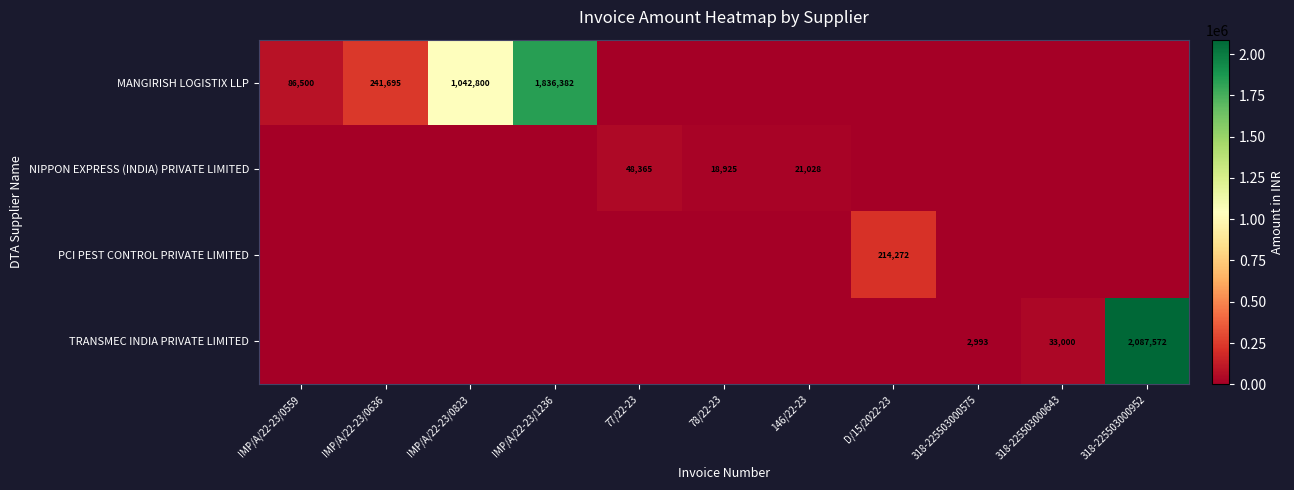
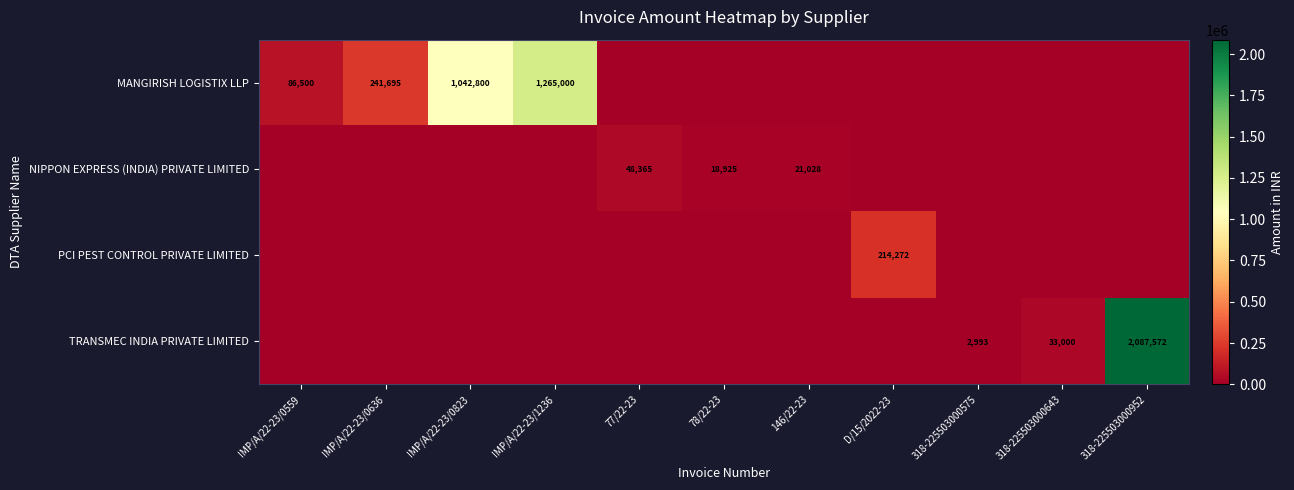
  {
    "MANGIRISH LOGISTIX LLP": {
      "IMP/A/22-23/0559": "86,500",
      "IMP/A/22-23/0636": "241,695",
      "IMP/A/22-23/0823": "1,042,800",
-     "IMP/A/22-23/1236": "1,836,382"
+     "IMP/A/22-23/1236": "1,265,000"
    },
    "NIPPON EXPRESS (INDIA) PRIVATE LIMITED": {
      "77/22-23": "48,365",
      "78/22-23": "18,925",
      "146/22-23": "21,028"
    },
    "PCI PEST CONTROL PRIVATE LIMITED": {
      "D/15/2022-23": "214,272"
    },
    "TRANSMEC INDIA PRIVATE LIMITED": {
      "318-225503000575": "2,993",
      "318-225503000643": "33,000",
      "318-225503000952": "2,087,572"
    }
  }
